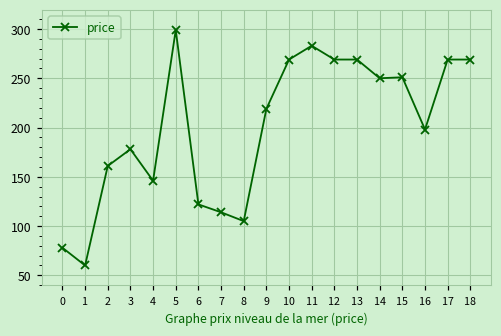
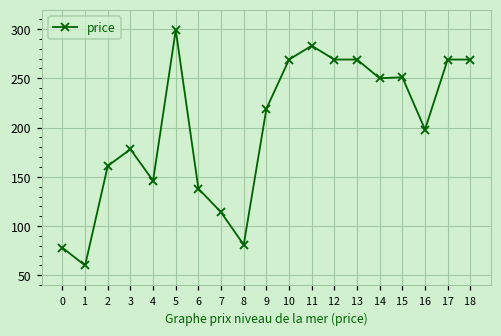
  {
    "0": 80,
    "1": 60,
    "2": 160,
    "3": 180,
    "4": 150,
    "5": 300,
-   "6": 120,
+   "6": 140,
    "7": 110,
-   "8": 110,
+   "8": 80,
    "9": 220,
    "10": 270,
    "11": 280,
    "12": 270,
    "13": 270,
    "14": 250,
    "15": 250,
    "16": 200,
    "17": 270,
    "18": 270
  }
